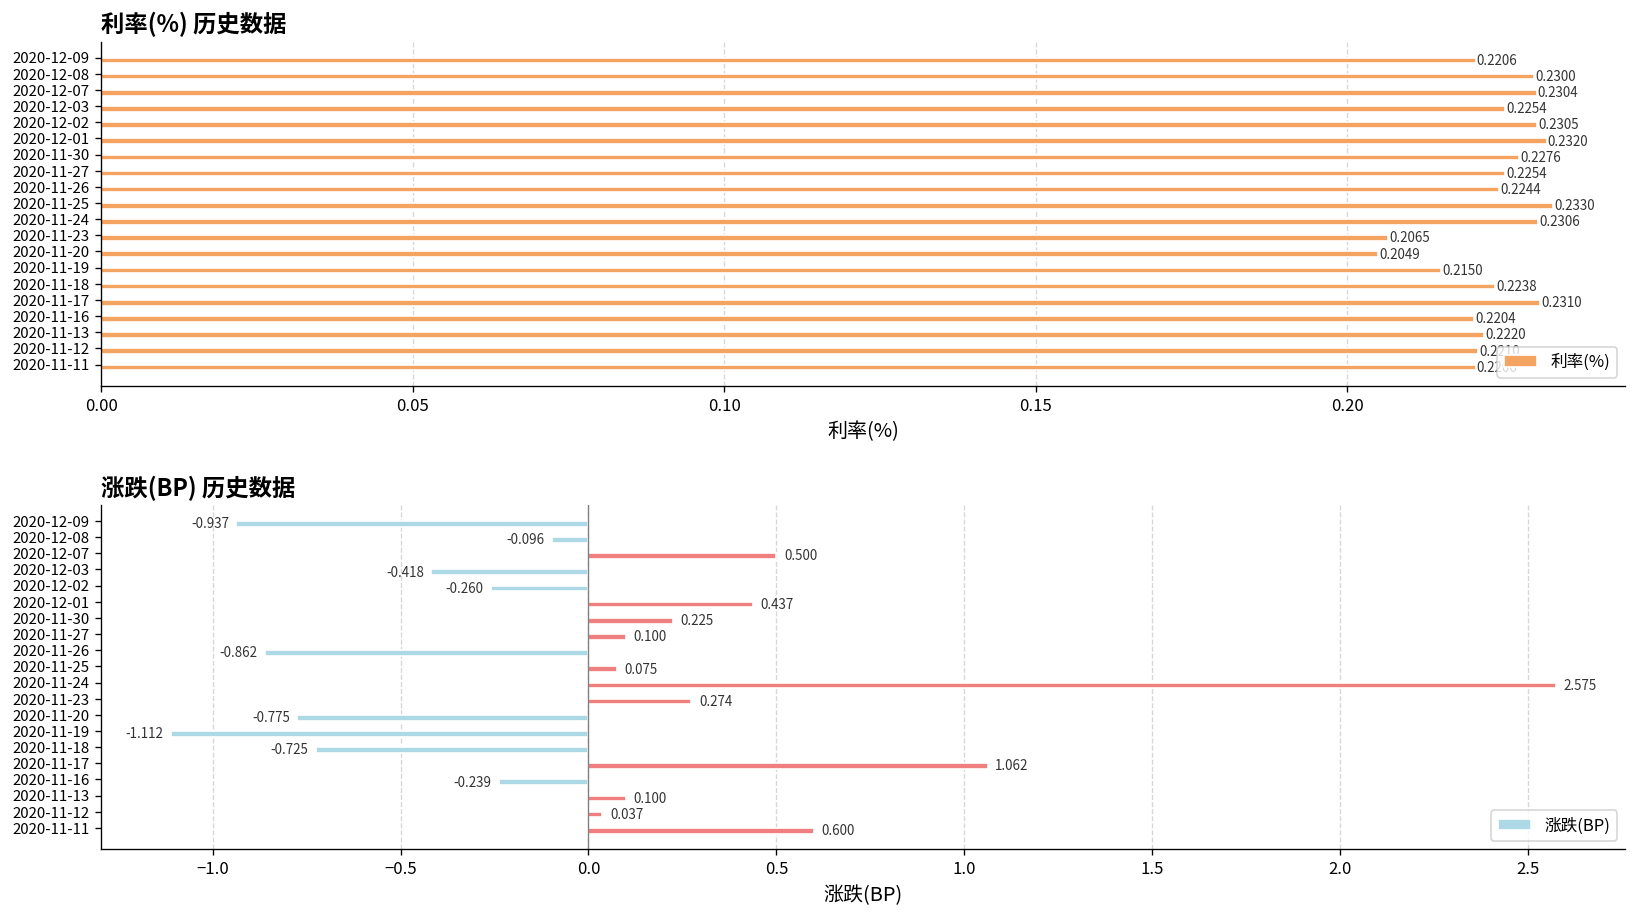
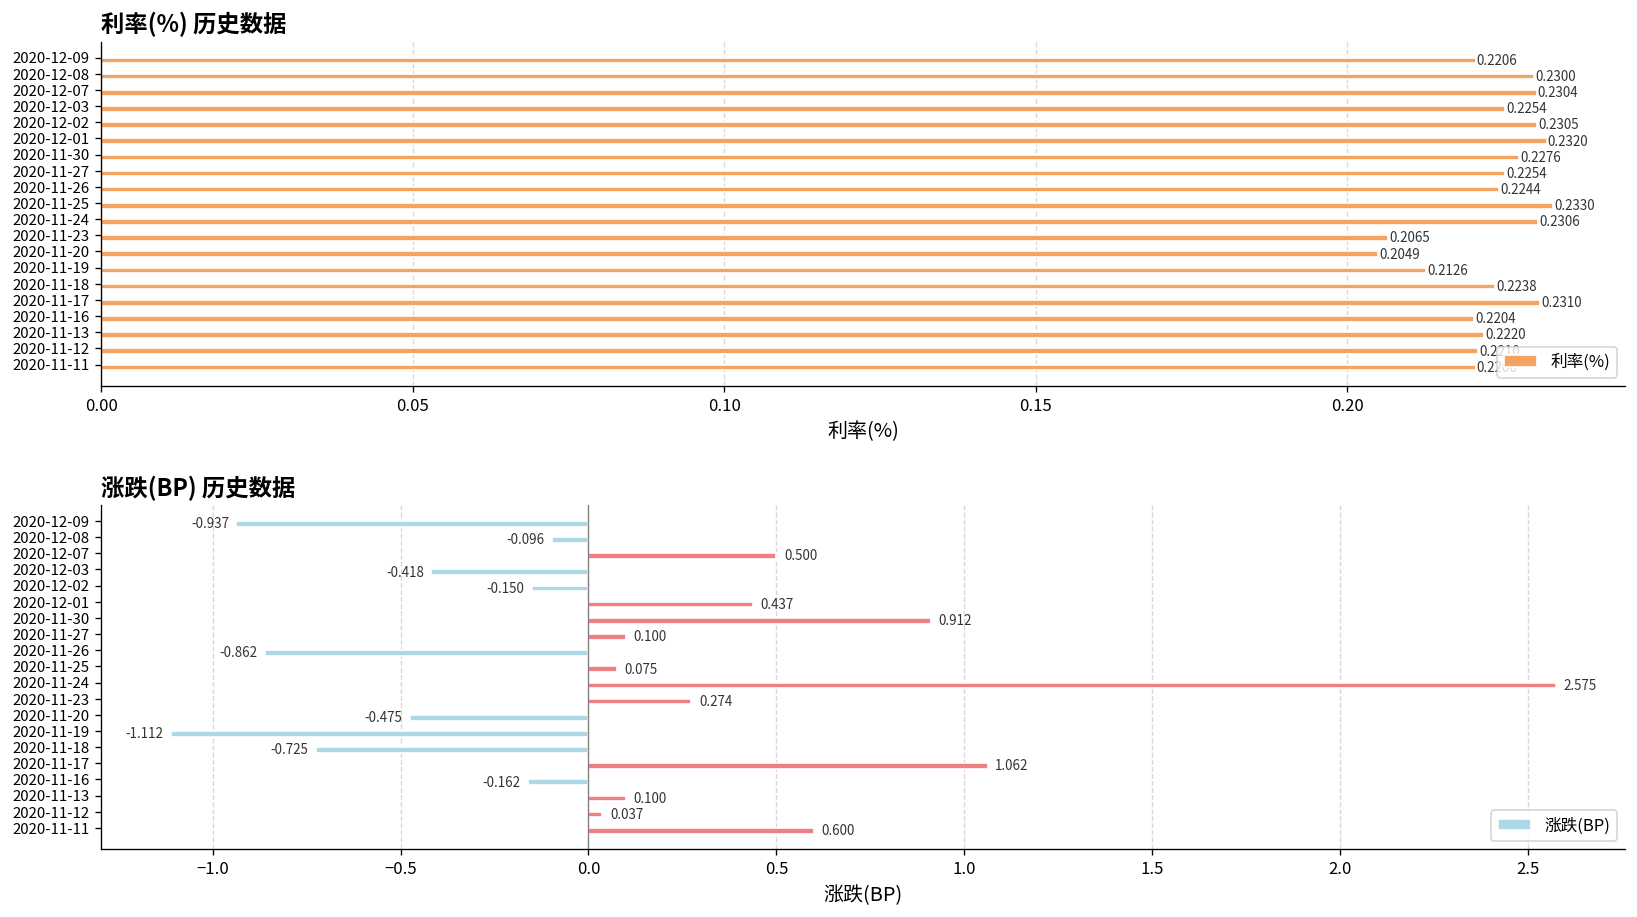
  {
    "利率(%) 历史数据": {
      "2020-12-09": 0.2206,
      "2020-12-08": 0.2300,
      "2020-12-07": 0.2304,
      "2020-12-03": 0.2254,
      "2020-12-02": 0.2305,
      "2020-12-01": 0.2320,
      "2020-11-30": 0.2276,
      "2020-11-27": 0.2254,
      "2020-11-26": 0.2244,
      "2020-11-25": 0.2330,
      "2020-11-24": 0.2306,
      "2020-11-23": 0.2065,
      "2020-11-20": 0.2049,
-     "2020-11-19": 0.2150,
+     "2020-11-19": 0.2126,
      "2020-11-18": 0.2238,
      "2020-11-17": 0.2310,
      "2020-11-16": 0.2204,
      "2020-11-13": 0.2220
    },
    "涨跌(BP) 历史数据": {
      "2020-12-09": -0.937,
      "2020-12-08": -0.096,
      "2020-12-07": 0.500,
      "2020-12-03": -0.418,
-     "2020-12-02": -0.260,
+     "2020-12-02": -0.150,
      "2020-12-01": 0.437,
-     "2020-11-30": 0.225,
+     "2020-11-30": 0.912,
      "2020-11-27": 0.100,
      "2020-11-26": -0.862,
      "2020-11-25": 0.075,
      "2020-11-24": 2.575,
      "2020-11-23": 0.274,
-     "2020-11-20": -0.775,
+     "2020-11-20": -0.475,
      "2020-11-19": -1.112,
      "2020-11-18": -0.725,
      "2020-11-17": 1.062,
-     "2020-11-16": -0.239,
+     "2020-11-16": -0.162,
      "2020-11-13": 0.100,
      "2020-11-12": 0.037,
      "2020-11-11": 0.600
    }
  }
